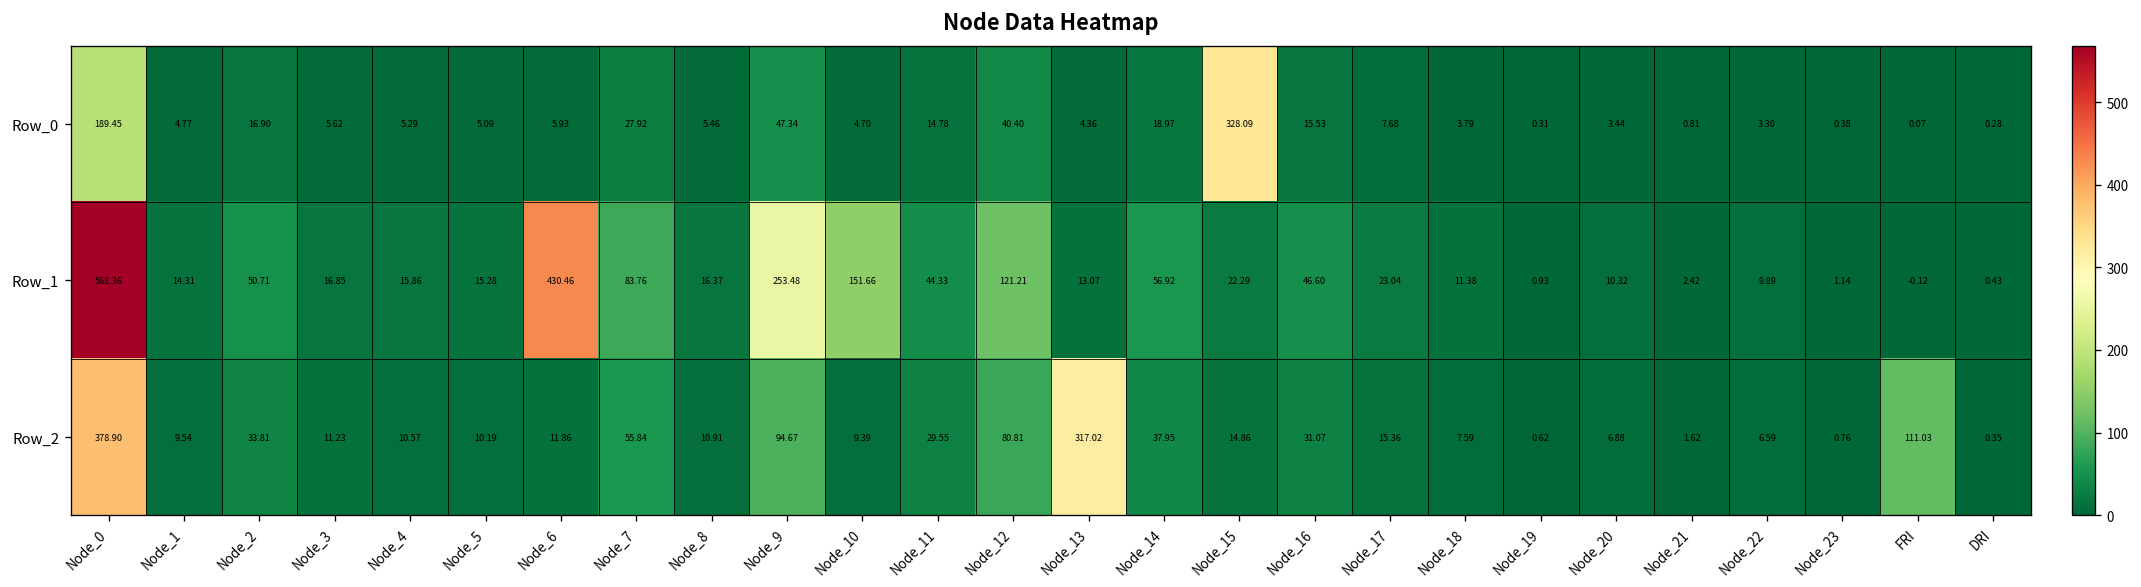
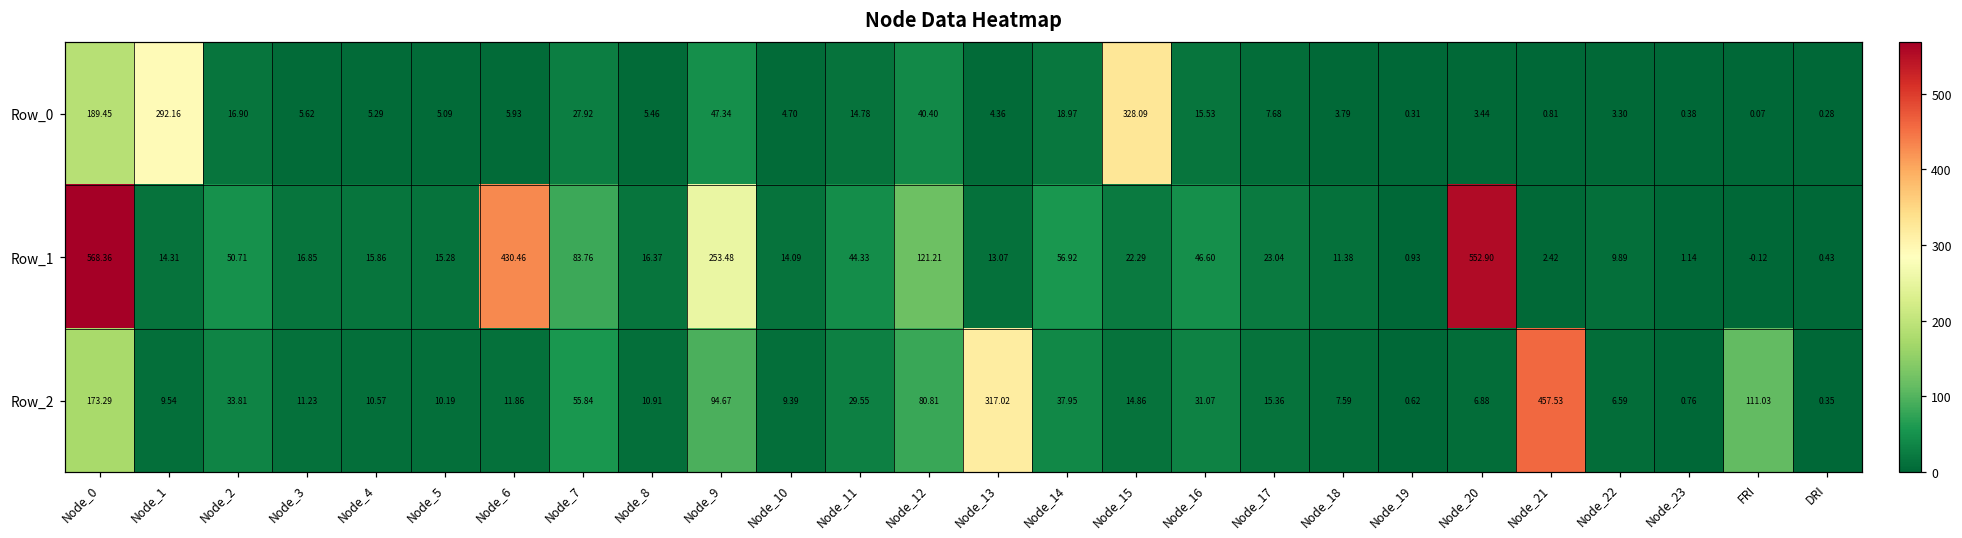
  {
    "Row_0": {
      "Node_0": 189.45,
-     "Node_1": 4.77,
+     "Node_1": 292.16,
      "Node_2": 16.90,
      "Node_3": 5.62,
      "Node_4": 5.29,
      "Node_5": 5.09,
      "Node_6": 5.93,
      "Node_7": 27.92,
      "Node_8": 5.46,
      "Node_9": 47.34,
      "Node_10": 4.70,
      "Node_11": 14.78,
      "Node_12": 40.40,
      "Node_13": 4.36,
      "Node_14": 18.97,
      "Node_15": 328.09,
      "Node_16": 15.53,
      "Node_17": 7.68,
      "Node_18": 3.79,
      "Node_19": 0.31,
      "Node_20": 3.44,
      "Node_21": 0.81,
      "Node_22": 3.30,
      "Node_23": 0.38,
      "FRI": 0.07,
      "DRI": 0.28
    },
    "Row_1": {
      "Node_0": 568.36,
      "Node_1": 14.31,
      "Node_2": 50.71,
      "Node_3": 16.85,
      "Node_4": 15.86,
      "Node_5": 15.28,
      "Node_6": 430.46,
      "Node_7": 83.76,
      "Node_8": 16.37,
      "Node_9": 253.48,
-     "Node_10": 151.66,
+     "Node_10": 14.09,
      "Node_11": 44.33,
      "Node_12": 121.21,
      "Node_13": 13.07,
      "Node_14": 56.92,
      "Node_15": 22.29,
      "Node_16": 46.60,
      "Node_17": 23.04,
      "Node_18": 11.38,
      "Node_19": 0.93,
-     "Node_20": 10.32,
+     "Node_20": 552.90,
      "Node_21": 2.42,
      "Node_22": 9.89,
      "Node_23": 1.14,
      "FRI": -0.12,
      "DRI": 0.43
    },
    "Row_2": {
-     "Node_0": 378.90,
+     "Node_0": 173.29,
      "Node_1": 9.54,
      "Node_2": 33.81,
      "Node_3": 11.23,
      "Node_4": 10.57,
      "Node_5": 10.19,
      "Node_6": 11.86,
      "Node_7": 55.84,
      "Node_8": 10.91,
      "Node_9": 94.67,
      "Node_10": 9.39,
      "Node_11": 29.55,
      "Node_12": 80.81,
      "Node_13": 317.02,
      "Node_14": 37.95,
      "Node_15": 14.86,
      "Node_16": 31.07,
      "Node_17": 15.36,
      "Node_18": 7.59,
      "Node_19": 0.62,
      "Node_20": 6.88,
-     "Node_21": 1.62,
+     "Node_21": 457.53,
      "Node_22": 6.59,
      "Node_23": 0.76,
      "FRI": 111.03,
      "DRI": 0.35
    }
  }
